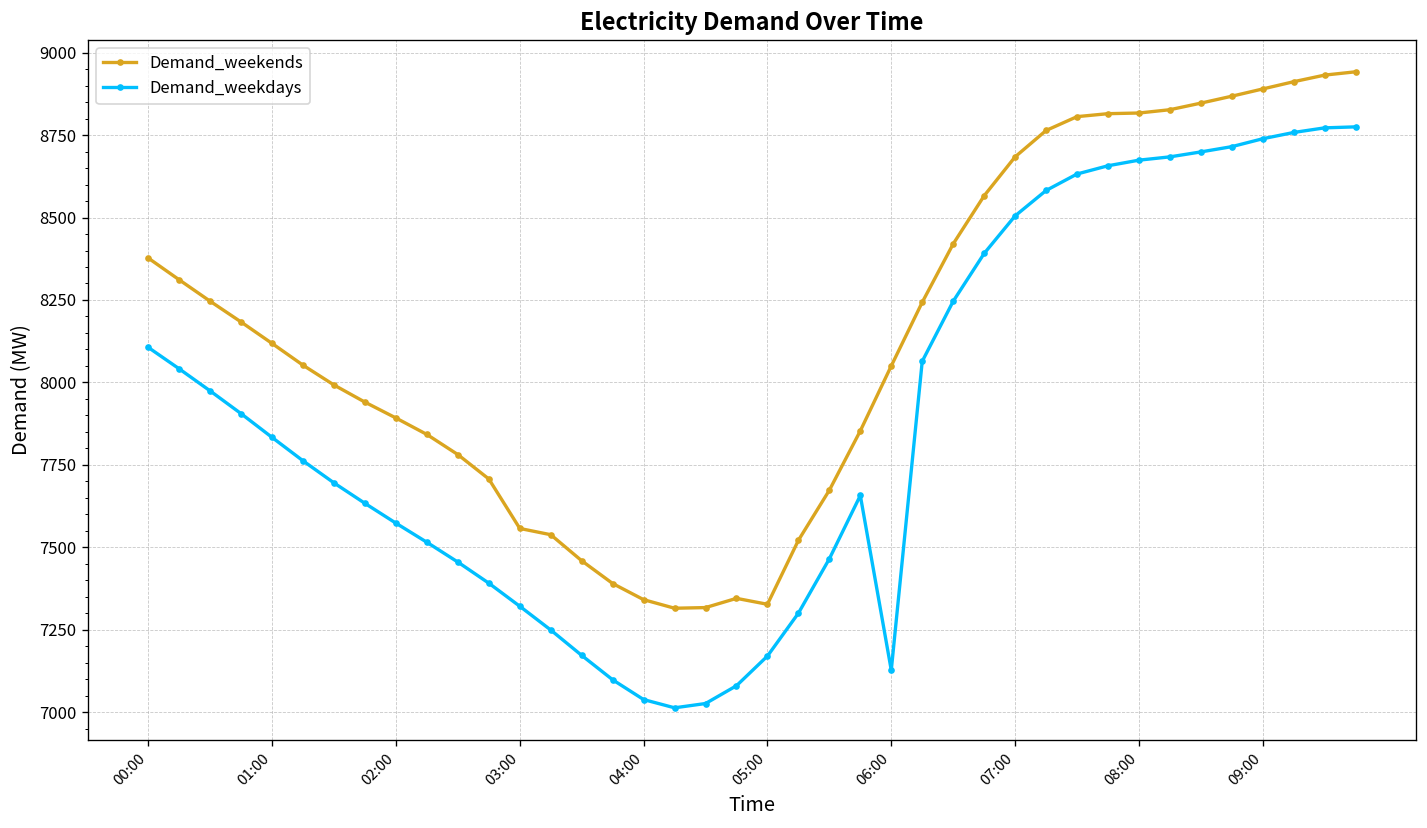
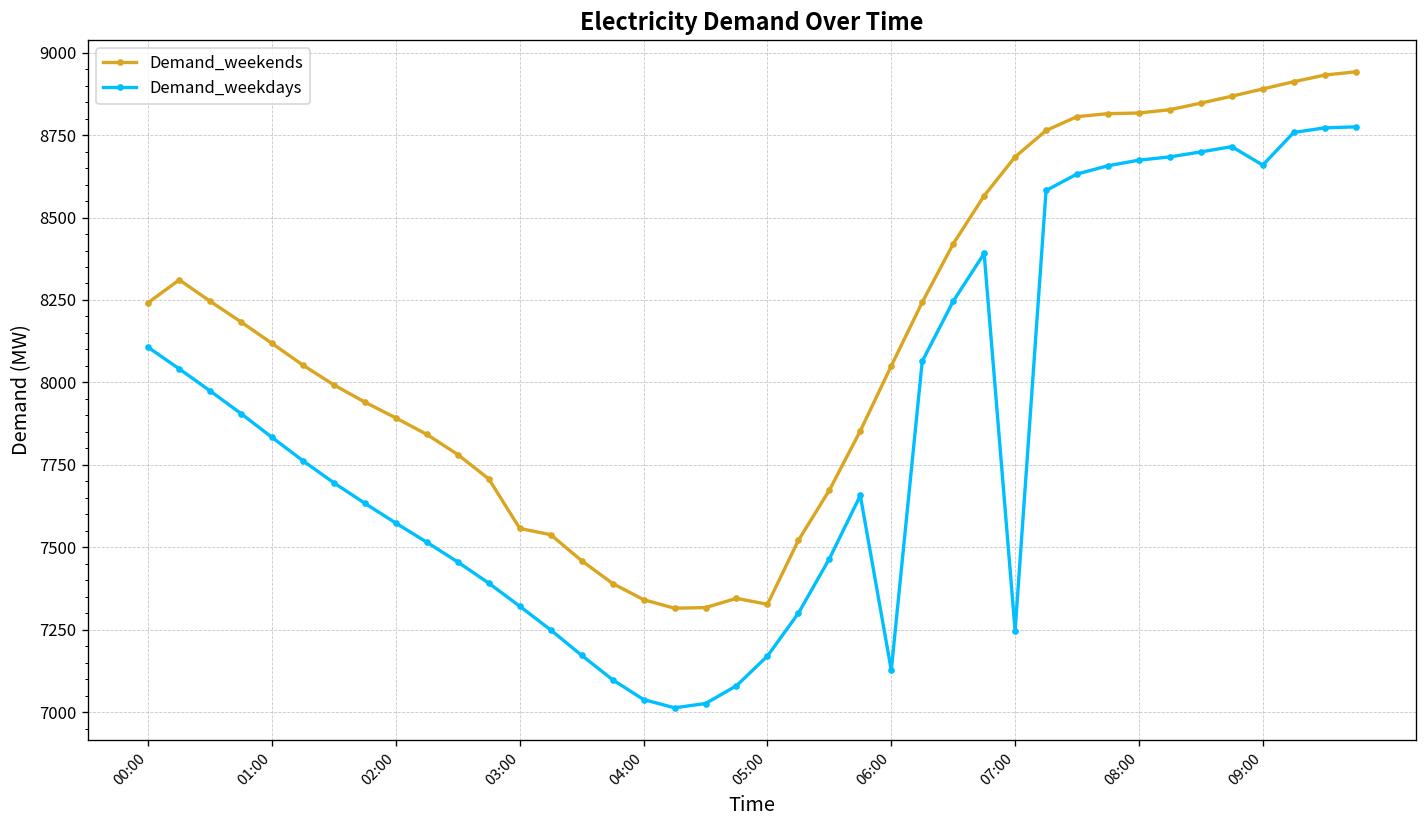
  {
    "Demand_weekends": {
-     "00:00": 8380,
+     "00:00": 8240,
      "01:00": 8120,
      "02:00": 7890,
      "03:00": 7560,
      "04:00": 7340,
      "05:00": 7330,
      "06:00": 8050,
      "07:00": 8680,
      "08:00": 8820,
      "09:00": 8890
    },
    "Demand_weekdays": {
      "00:00": 8110,
      "01:00": 7830,
      "02:00": 7570,
      "03:00": 7320,
      "04:00": 7040,
      "05:00": 7170,
      "06:00": 7130,
-     "07:00": 8510,
+     "07:00": 7250,
      "08:00": 8670,
-     "09:00": 8740
+     "09:00": 8660
    }
  }
